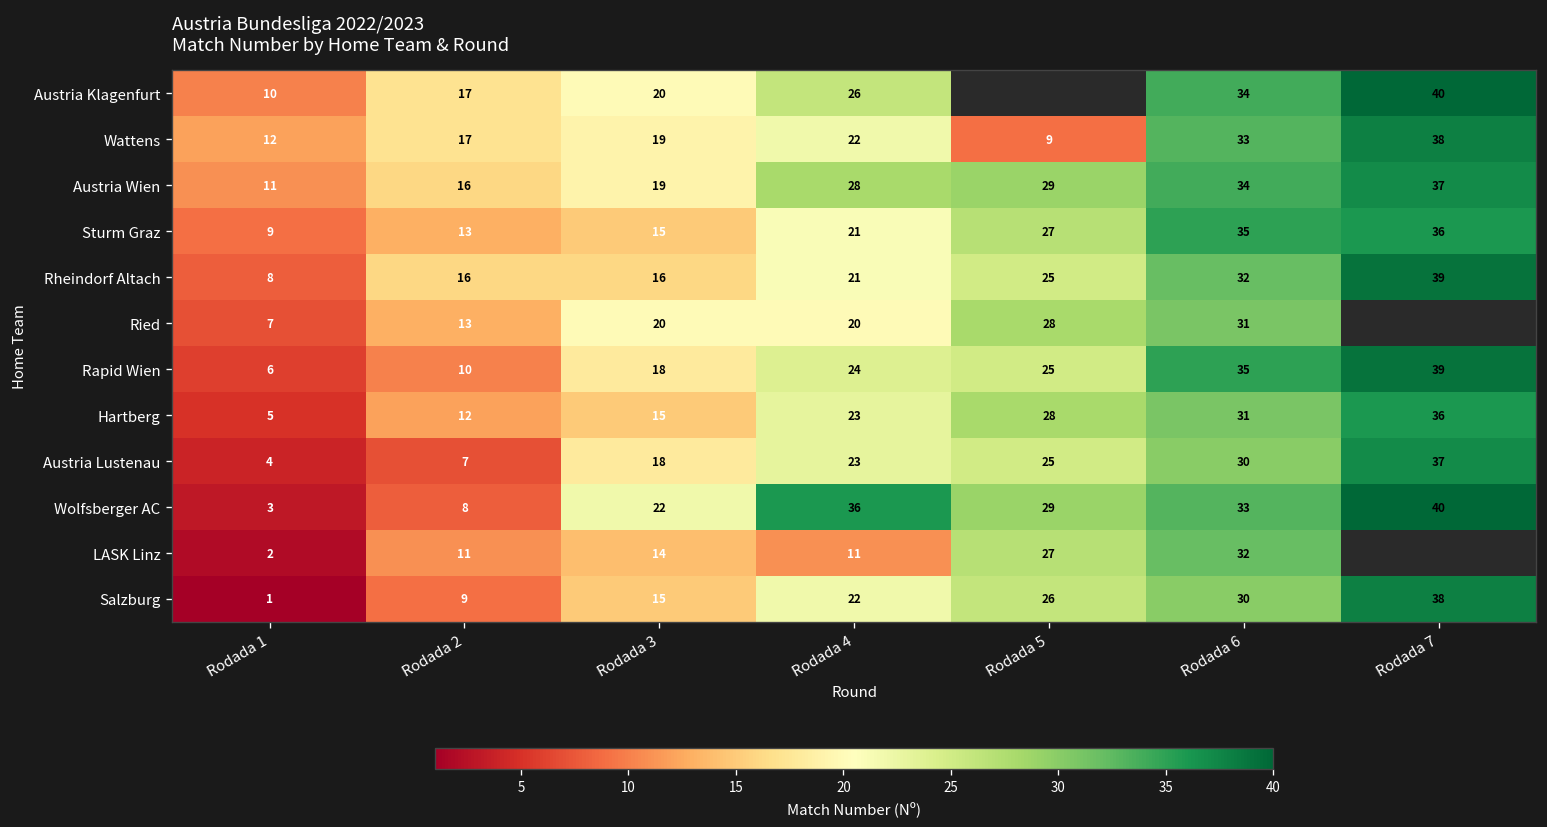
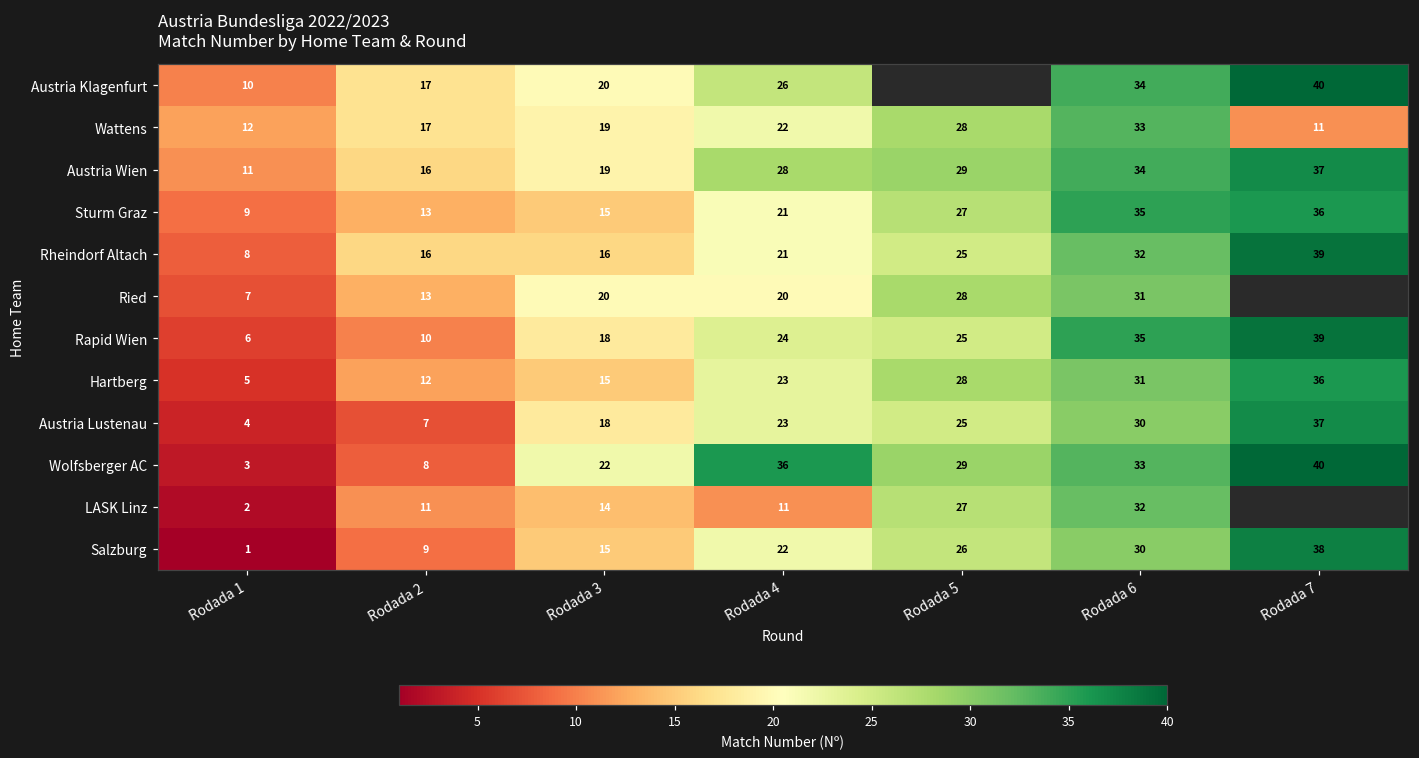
  {
    "Austria Klagenfurt": {
      "Rodada 1": 10,
      "Rodada 2": 17,
      "Rodada 3": 20,
      "Rodada 4": 26,
      "Rodada 6": 34,
      "Rodada 7": 40
    },
    "Wattens": {
      "Rodada 1": 12,
      "Rodada 2": 17,
      "Rodada 3": 19,
      "Rodada 4": 22,
-     "Rodada 5": 9,
+     "Rodada 5": 28,
      "Rodada 6": 33,
-     "Rodada 7": 38
+     "Rodada 7": 11
    },
    "Austria Wien": {
      "Rodada 1": 11,
      "Rodada 2": 16,
      "Rodada 3": 19,
      "Rodada 4": 28,
      "Rodada 5": 29,
      "Rodada 6": 34,
      "Rodada 7": 37
    },
    "Sturm Graz": {
      "Rodada 1": 9,
      "Rodada 2": 13,
      "Rodada 3": 15,
      "Rodada 4": 21,
      "Rodada 5": 27,
      "Rodada 6": 35,
      "Rodada 7": 36
    },
    "Rheindorf Altach": {
      "Rodada 1": 8,
      "Rodada 2": 16,
      "Rodada 3": 16,
      "Rodada 4": 21,
      "Rodada 5": 25,
      "Rodada 6": 32,
      "Rodada 7": 39
    },
    "Ried": {
      "Rodada 1": 7,
      "Rodada 2": 13,
      "Rodada 3": 20,
      "Rodada 4": 20,
      "Rodada 5": 28,
      "Rodada 6": 31
    },
    "Rapid Wien": {
      "Rodada 1": 6,
      "Rodada 2": 10,
      "Rodada 3": 18,
      "Rodada 4": 24,
      "Rodada 5": 25,
      "Rodada 6": 35,
      "Rodada 7": 39
    },
    "Hartberg": {
      "Rodada 1": 5,
      "Rodada 2": 12,
      "Rodada 3": 15,
      "Rodada 4": 23,
      "Rodada 5": 28,
      "Rodada 6": 31,
      "Rodada 7": 36
    },
    "Austria Lustenau": {
      "Rodada 1": 4,
      "Rodada 2": 7,
      "Rodada 3": 18,
      "Rodada 4": 23,
      "Rodada 5": 25,
      "Rodada 6": 30,
      "Rodada 7": 37
    },
    "Wolfsberger AC": {
      "Rodada 1": 3,
      "Rodada 2": 8,
      "Rodada 3": 22,
      "Rodada 4": 36,
      "Rodada 5": 29,
      "Rodada 6": 33,
      "Rodada 7": 40
    },
    "LASK Linz": {
      "Rodada 1": 2,
      "Rodada 2": 11,
      "Rodada 3": 14,
      "Rodada 4": 11,
      "Rodada 5": 27,
      "Rodada 6": 32
    },
    "Salzburg": {
      "Rodada 1": 1,
      "Rodada 2": 9,
      "Rodada 3": 15,
      "Rodada 4": 22,
      "Rodada 5": 26,
      "Rodada 6": 30,
      "Rodada 7": 38
    }
  }
